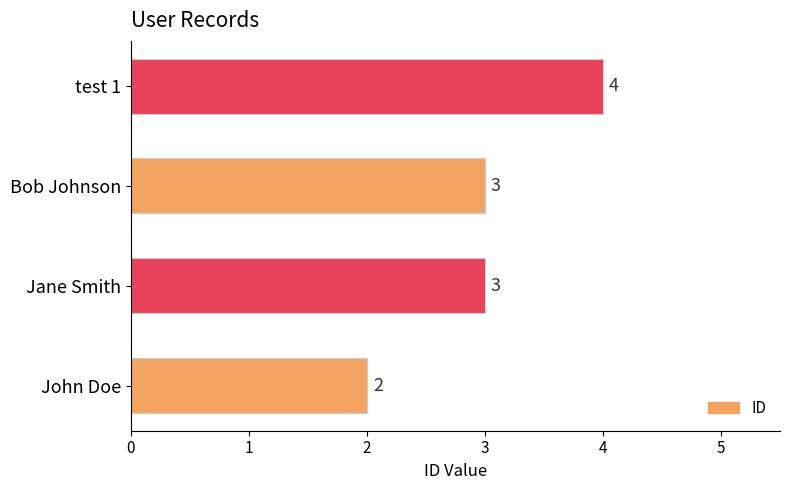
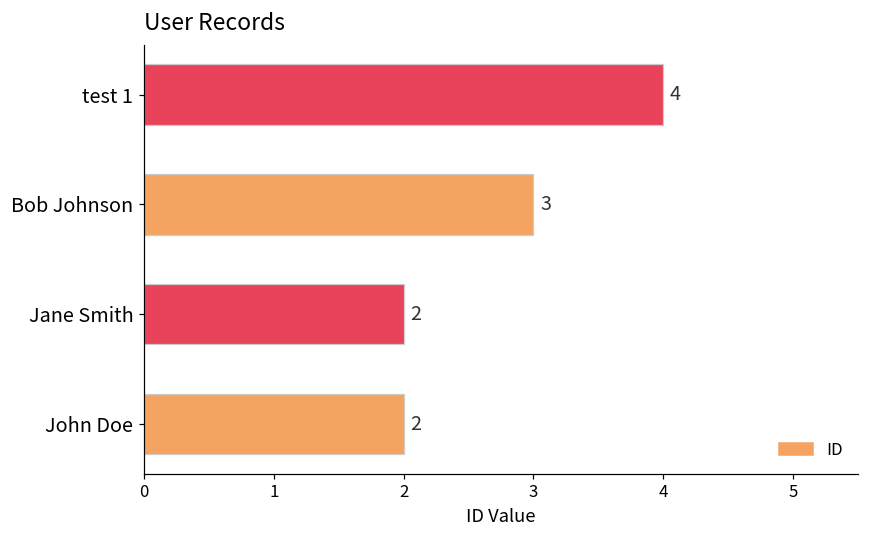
  {
    "test 1": 4,
    "Bob Johnson": 3,
-   "Jane Smith": 3,
+   "Jane Smith": 2,
    "John Doe": 2
  }
